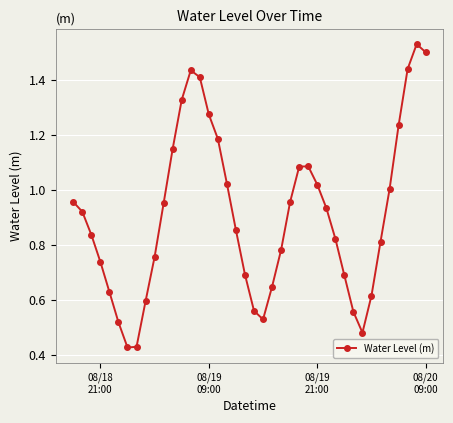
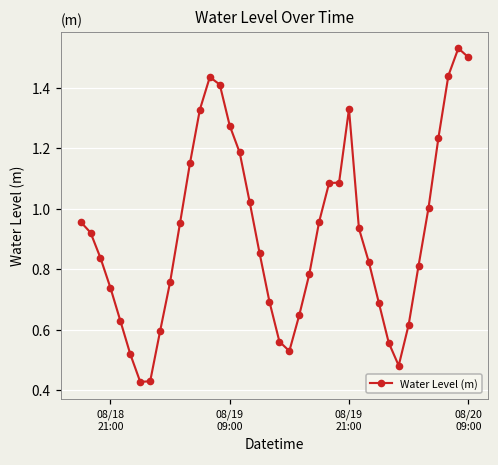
  {
    "08/18 21:00": 0.74,
    "08/19 09:00": 1.27,
-   "08/19 21:00": 1.02,
+   "08/19 21:00": 1.33,
    "08/20 09:00": 1.50
  }
